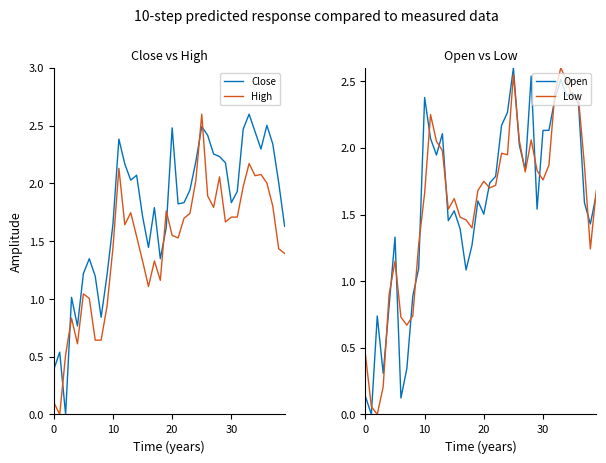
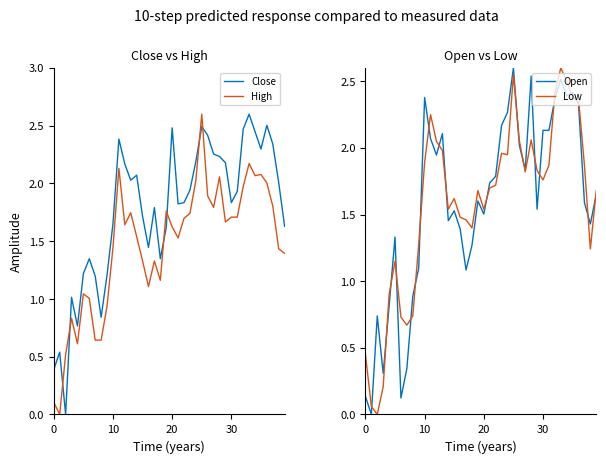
  {
    "Close vs High": {
      "Close": {
        "0": 0.39,
        "10": 1.65,
        "20": 2.48,
        "30": 1.83
      },
      "High": {
        "0": 0.11,
        "10": 1.44,
-       "20": 1.55,
+       "20": 1.62,
        "30": 1.71
      }
    },
    "Open vs Low": {
      "Open": {
        "0": 0.14,
        "10": 2.38,
        "20": 1.50,
        "30": 2.13
      },
      "Low": {
        "0": 0.45,
-       "10": 1.66,
-       "20": 1.75,
+       "10": 1.89,
+       "20": 1.54,
        "30": 1.76
      }
    }
  }
